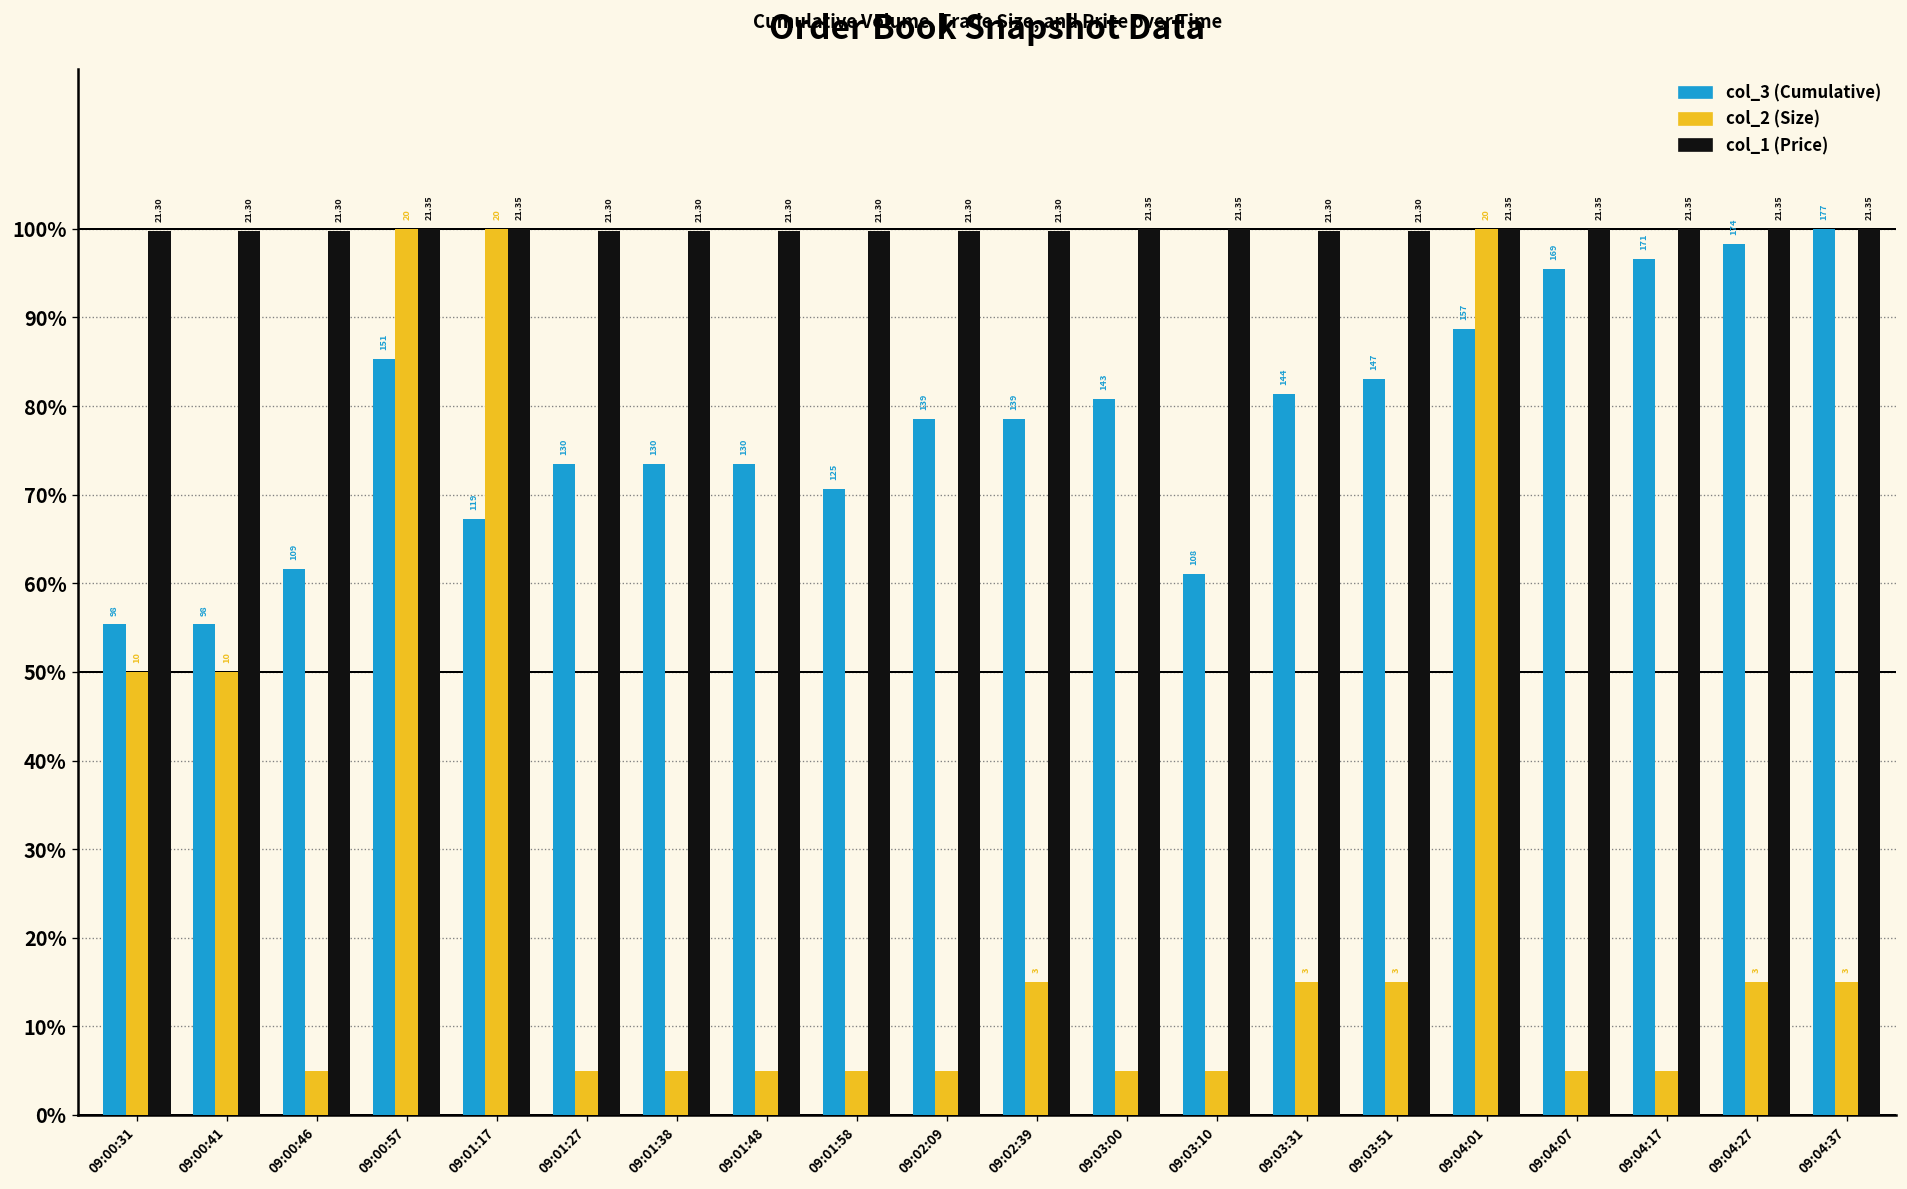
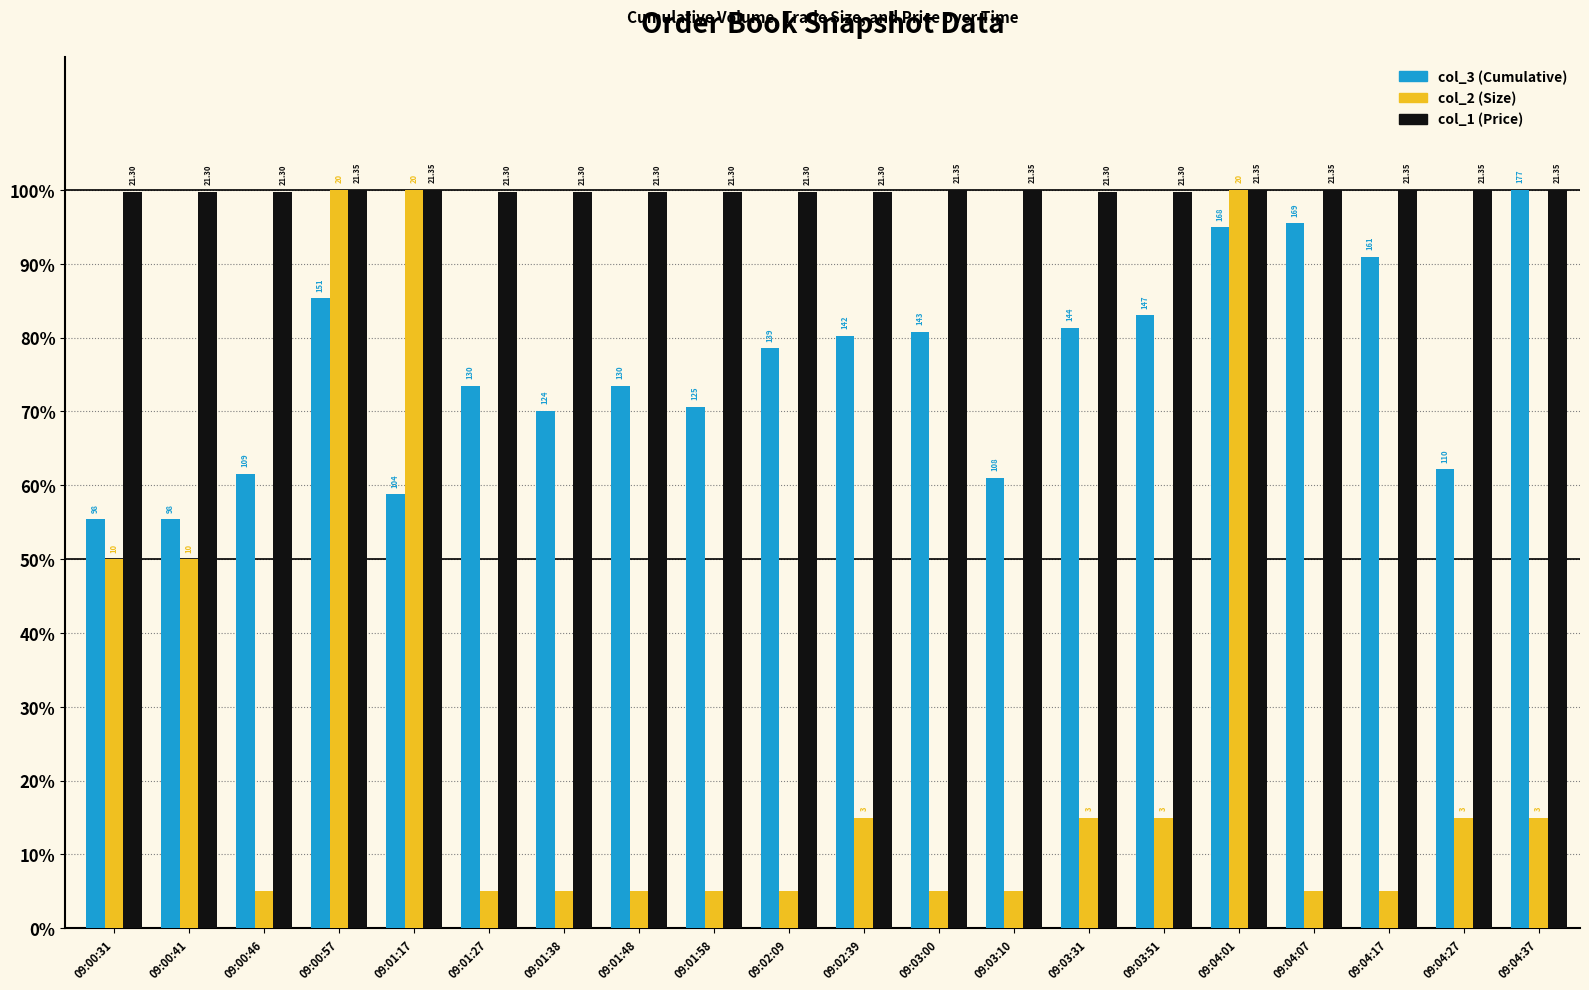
  {
    "col_3 (Cumulative)": {
-     "09:01:17": "119",
-     "09:01:38": "130",
-     "09:02:39": "139",
-     "09:04:01": "157",
-     "09:04:17": "171",
-     "09:04:27": "174"
+     "09:01:17": "104",
+     "09:01:38": "124",
+     "09:02:39": "142",
+     "09:04:01": "168",
+     "09:04:17": "161",
+     "09:04:27": "110"
    },
    "col_2 (Size)": {
      "09:00:46": "5%",
      "09:01:27": "5%",
      "09:01:38": "5%",
      "09:01:48": "5%",
      "09:01:58": "5%",
      "09:02:09": "5%",
      "09:03:00": "5%",
      "09:03:10": "5%",
      "09:04:07": "5%",
      "09:04:17": "5%"
    }
  }
